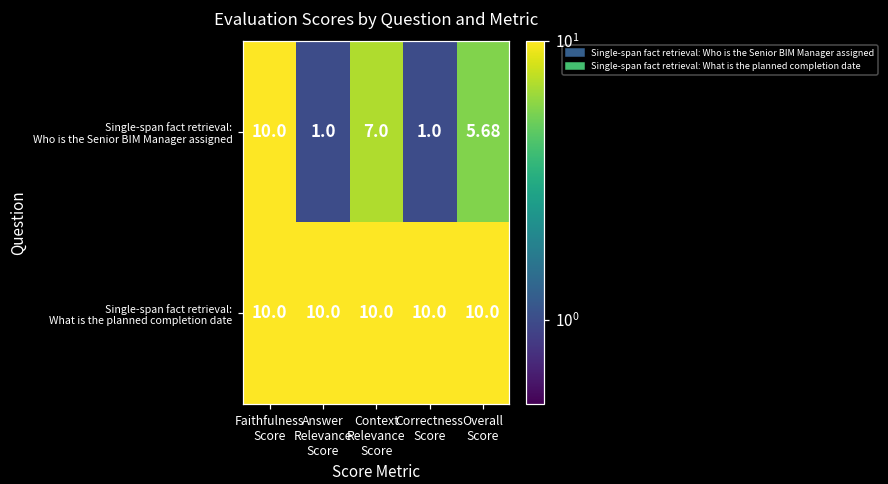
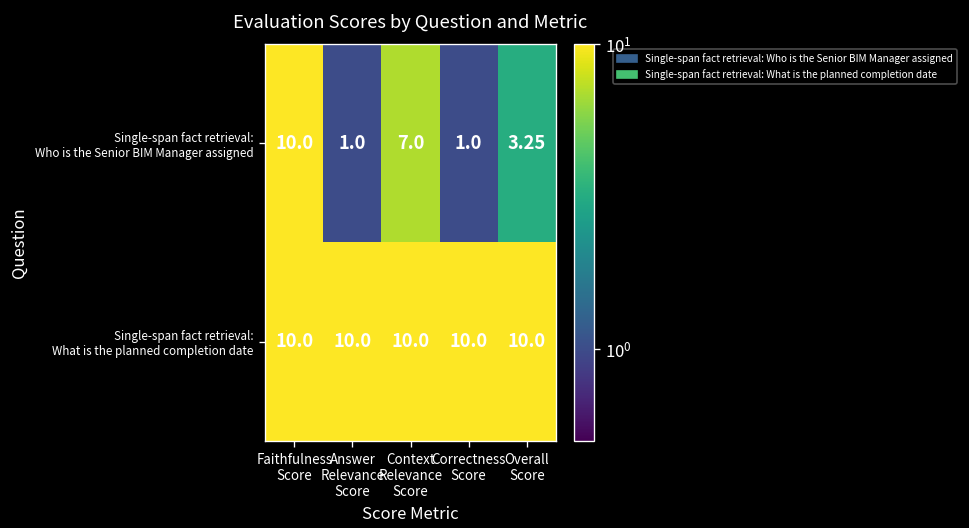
  {
    "Single-span fact retrieval: Who is the Senior BIM Manager assigned": {
      "Answer Relevance Score": 1.0,
      "Context Relevance Score": 7.0,
-     "Overall Score": 5.68
+     "Overall Score": 3.25
    },
    "Single-span fact retrieval: What is the planned completion date": {
      "Answer Relevance Score": 10.0,
      "Context Relevance Score": 10.0,
      "Overall Score": 10.0
    }
  }
